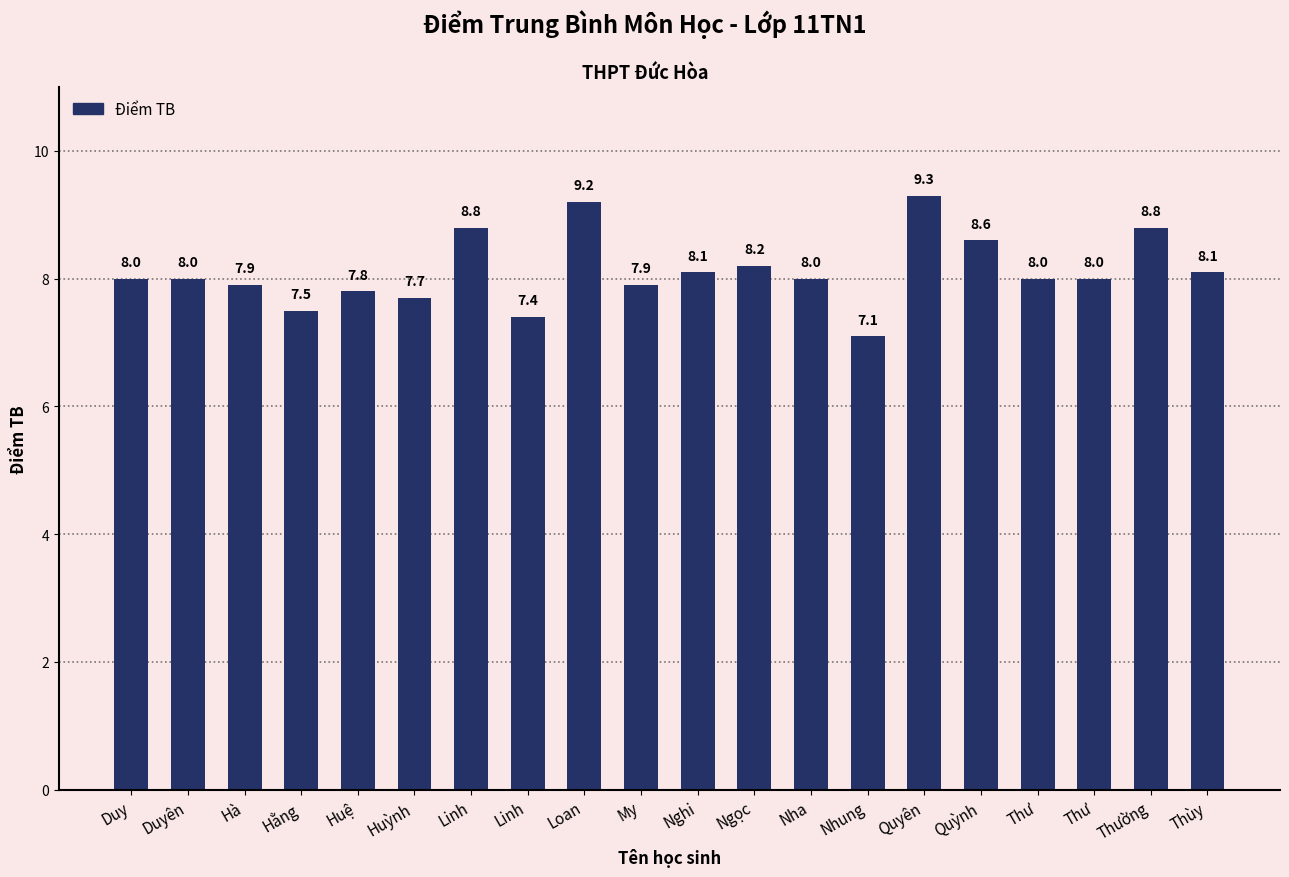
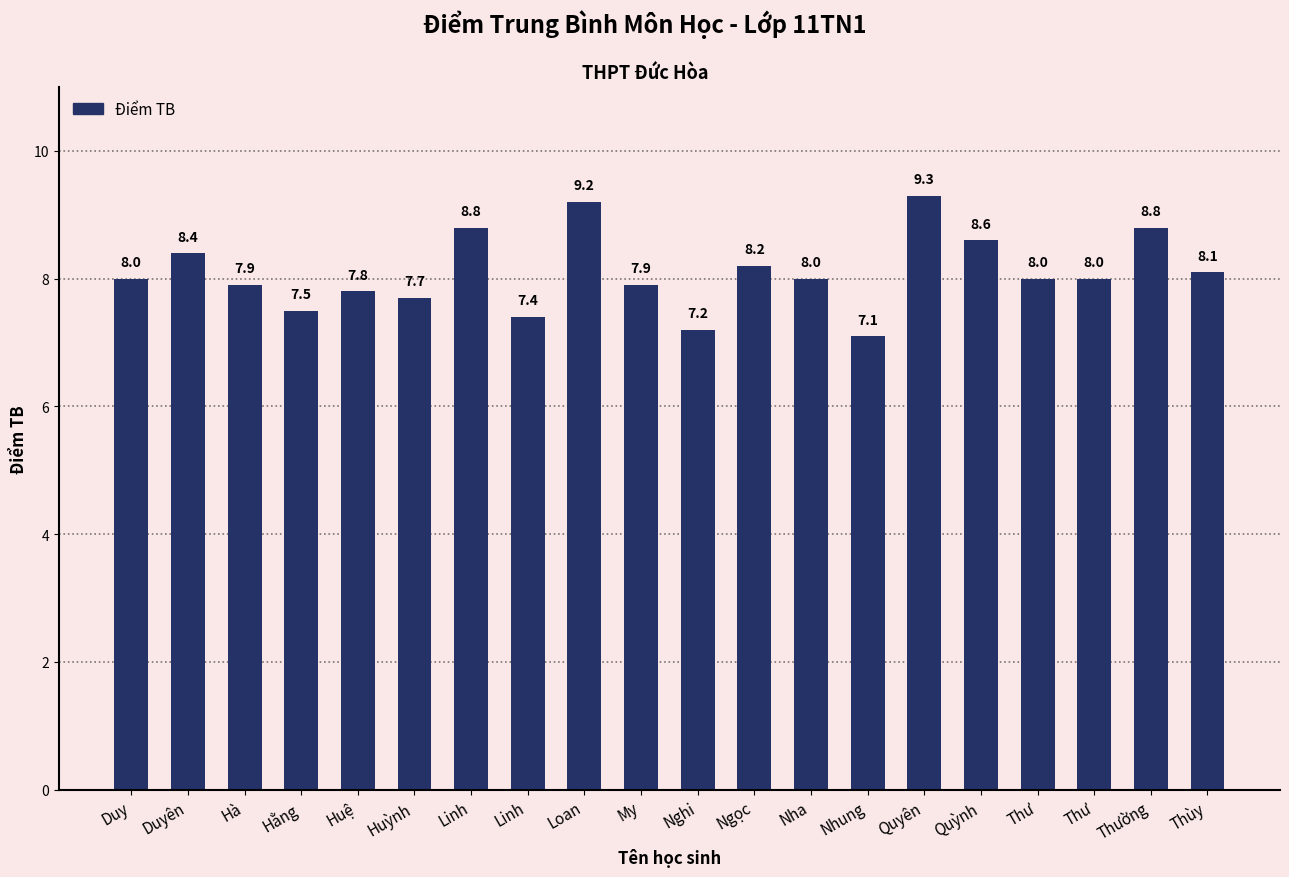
  {
    "Duy": 8.0,
-   "Duyên": 8.0,
+   "Duyên": 8.4,
    "Hà": 7.9,
    "Hằng": 7.5,
    "Huệ": 7.8,
    "Huỳnh": 7.7,
    "Loan": 9.2,
    "My": 7.9,
-   "Nghi": 8.1,
+   "Nghi": 7.2,
    "Ngọc": 8.2,
    "Nha": 8.0,
    "Nhung": 7.1,
    "Quyên": 9.3,
    "Quỳnh": 8.6,
    "Thường": 8.8,
    "Thùy": 8.1
  }
